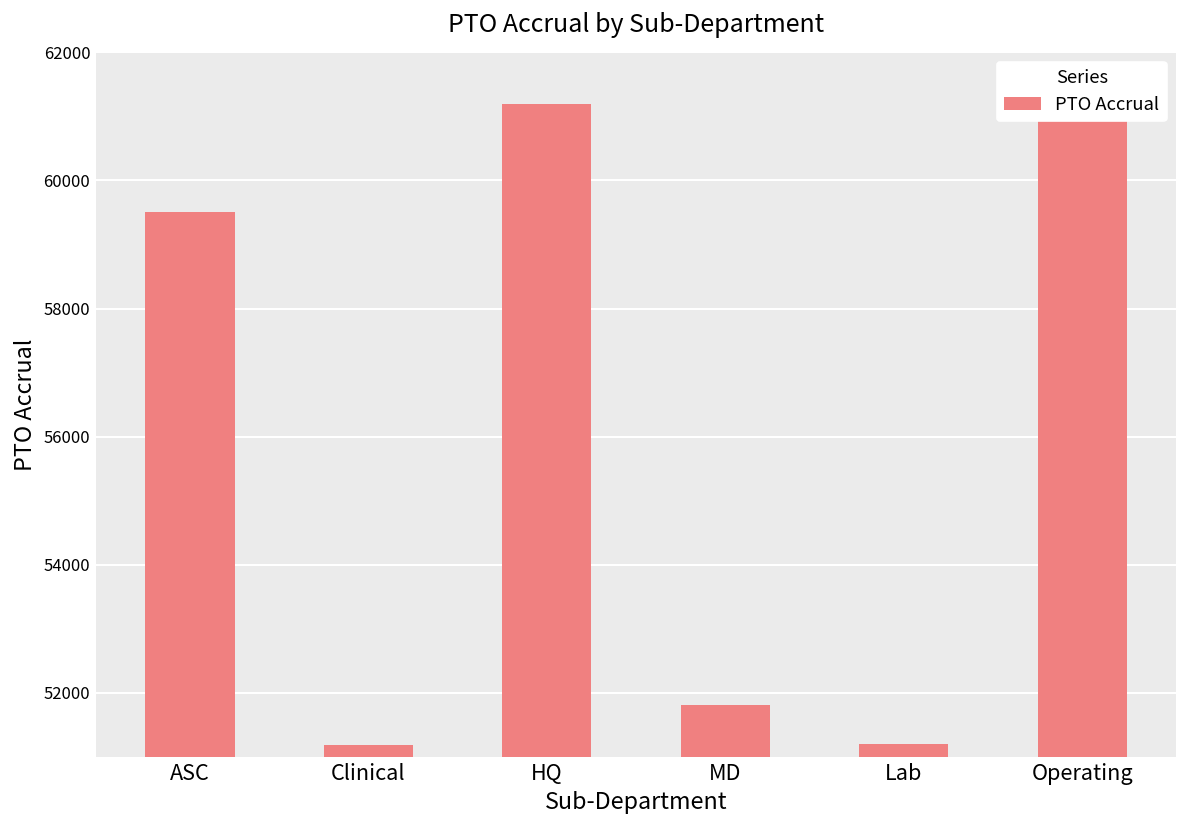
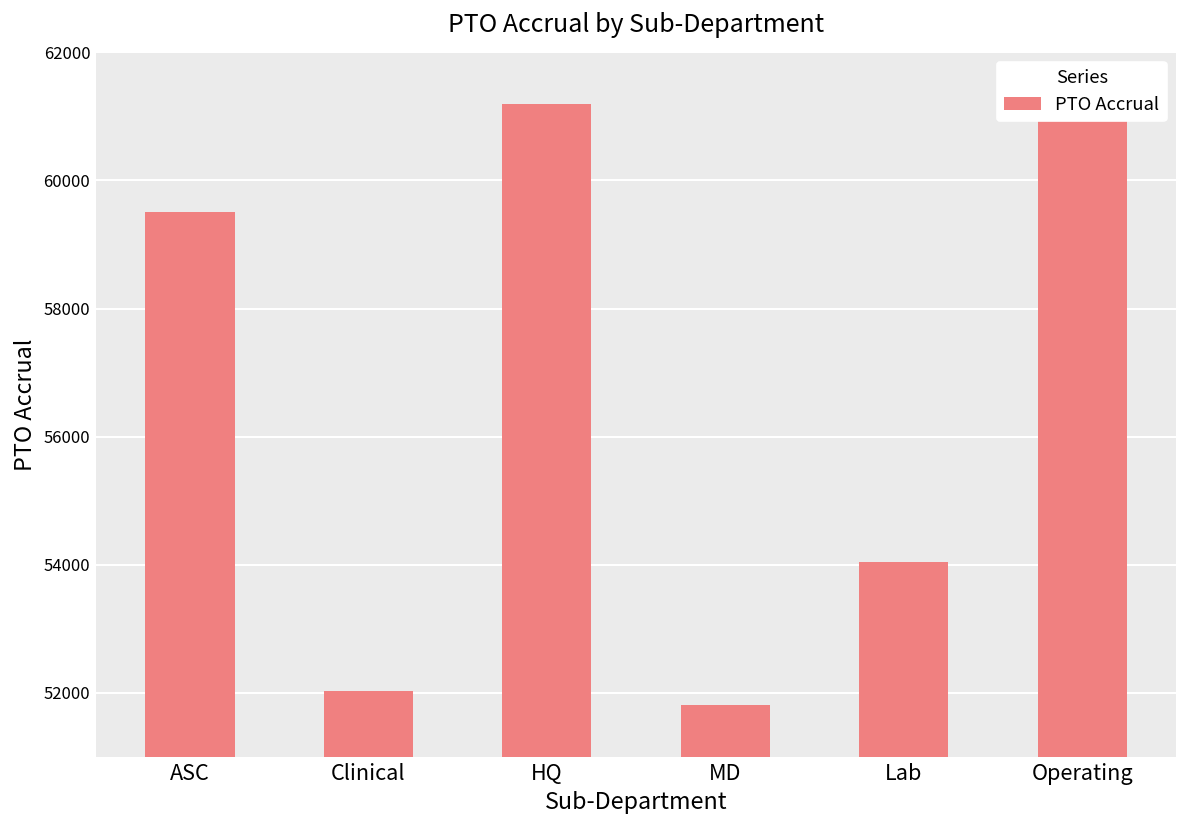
  {
    "ASC": 59500,
-   "Clinical": 51200,
+   "Clinical": 52000,
    "HQ": 61200,
    "MD": 51800,
-   "Lab": 51200
+   "Lab": 54000
  }
